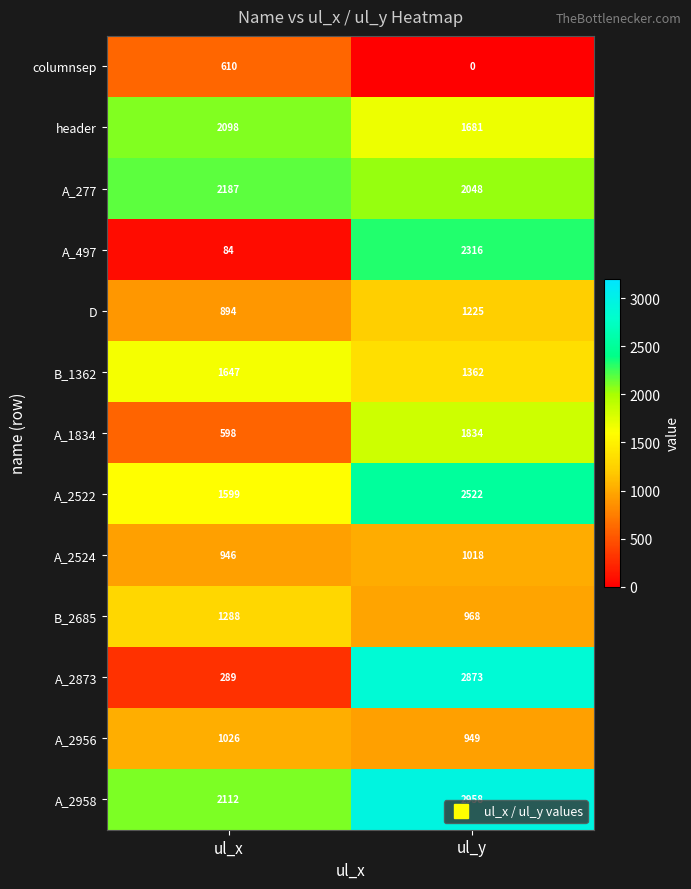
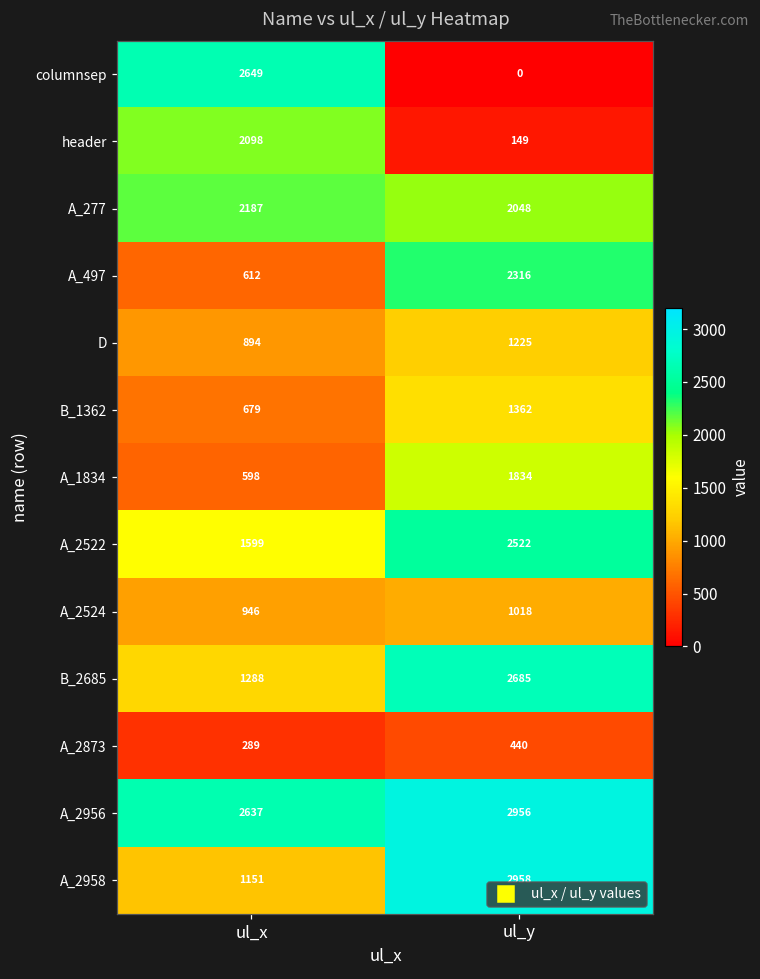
  {
    "columnsep": {
-     "ul_x": 610,
+     "ul_x": 2649,
      "ul_y": 0
    },
    "header": {
      "ul_x": 2098,
-     "ul_y": 1681
+     "ul_y": 149
    },
    "A_277": {
      "ul_x": 2187,
      "ul_y": 2048
    },
    "A_497": {
-     "ul_x": 84,
+     "ul_x": 612,
      "ul_y": 2316
    },
    "D": {
      "ul_x": 894,
      "ul_y": 1225
    },
    "B_1362": {
-     "ul_x": 1647,
+     "ul_x": 679,
      "ul_y": 1362
    },
    "A_1834": {
      "ul_x": 598,
      "ul_y": 1834
    },
    "A_2522": {
      "ul_x": 1599,
      "ul_y": 2522
    },
    "A_2524": {
      "ul_x": 946,
      "ul_y": 1018
    },
    "B_2685": {
      "ul_x": 1288,
-     "ul_y": 968
+     "ul_y": 2685
    },
    "A_2873": {
      "ul_x": 289,
-     "ul_y": 2873
+     "ul_y": 440
    },
    "A_2956": {
-     "ul_x": 1026,
-     "ul_y": 949
+     "ul_x": 2637,
+     "ul_y": 2956
    },
    "A_2958": {
-     "ul_x": 2112
+     "ul_x": 1151
    }
  }
